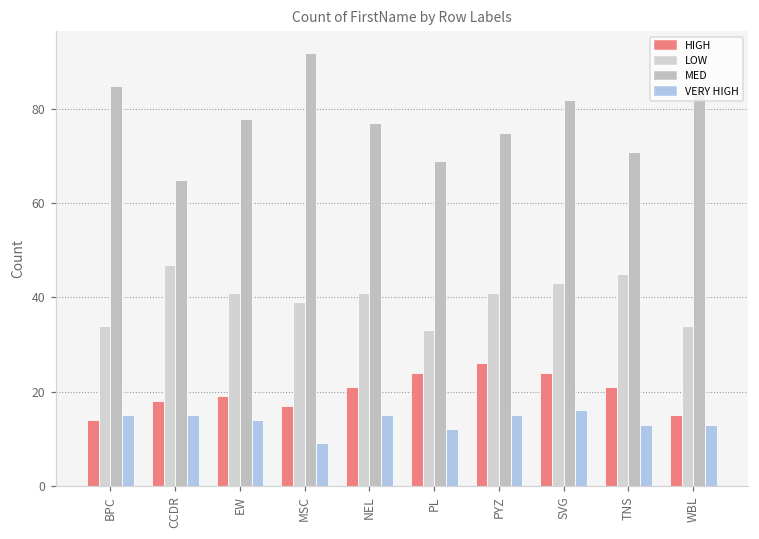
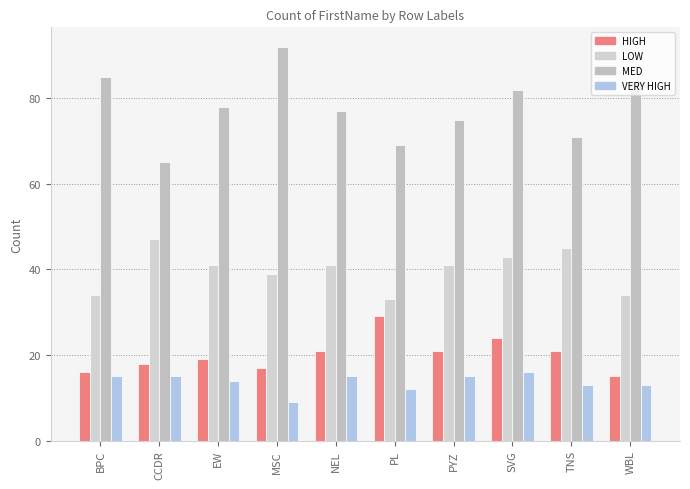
  {
    "HIGH": {
-     "BPC": 14,
+     "BPC": 16,
      "CCDR": 18,
      "EW": 19,
      "MSC": 17,
      "NEL": 21,
-     "PL": 24,
-     "PYZ": 26,
+     "PL": 29,
+     "PYZ": 21,
      "SVG": 24,
      "TNS": 21,
      "WBL": 15
    }
  }
